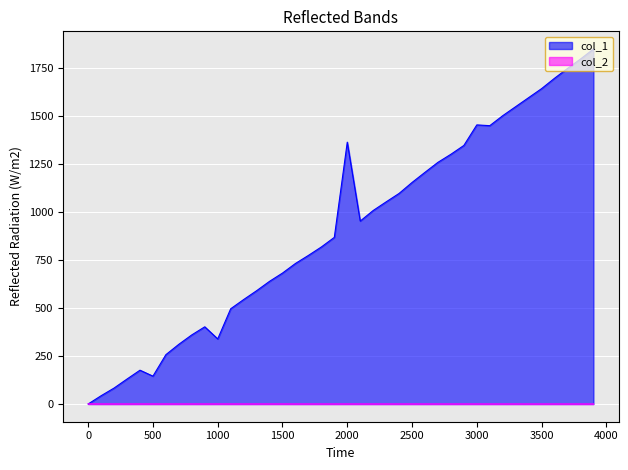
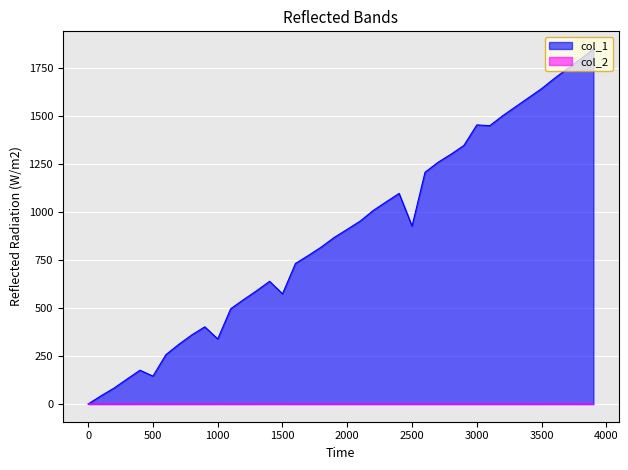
  {
    "col_1": {
      "500": 150,
      "1000": 340,
-     "1500": 680,
-     "2000": 1360,
-     "2500": 1150,
+     "1500": 570,
+     "2000": 910,
+     "2500": 930,
      "3000": 1450,
      "3500": 1640
    },
    "col_2": {
      "500": 0,
      "1000": 0,
      "1500": 0,
      "2000": 0,
      "2500": 0,
      "3000": 0,
      "3500": 0
    }
  }
